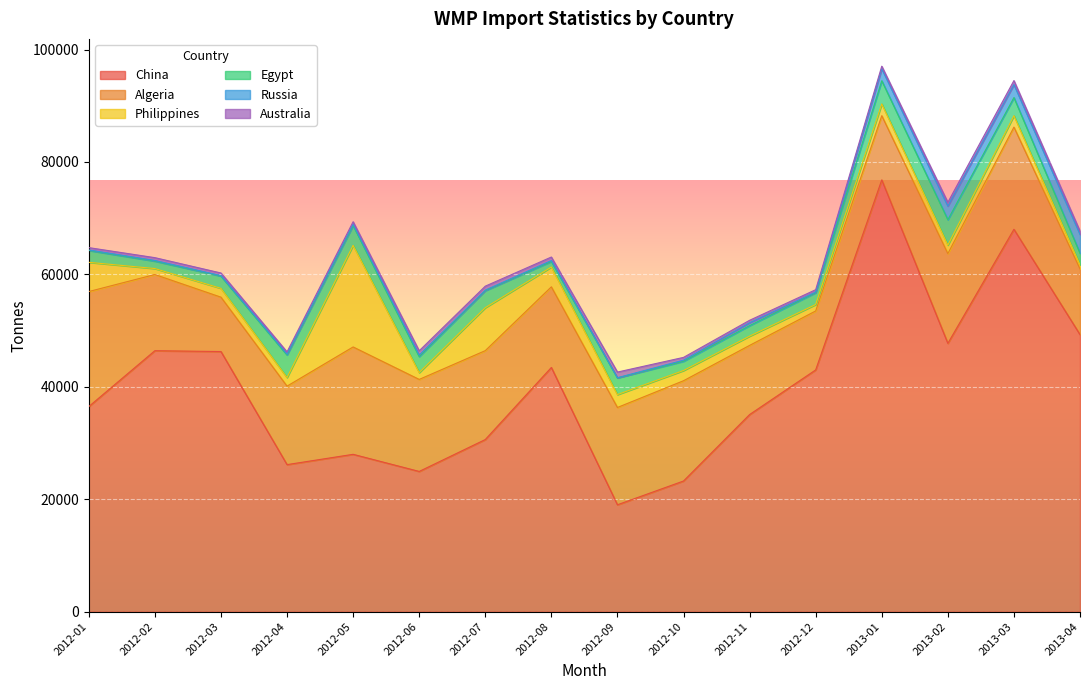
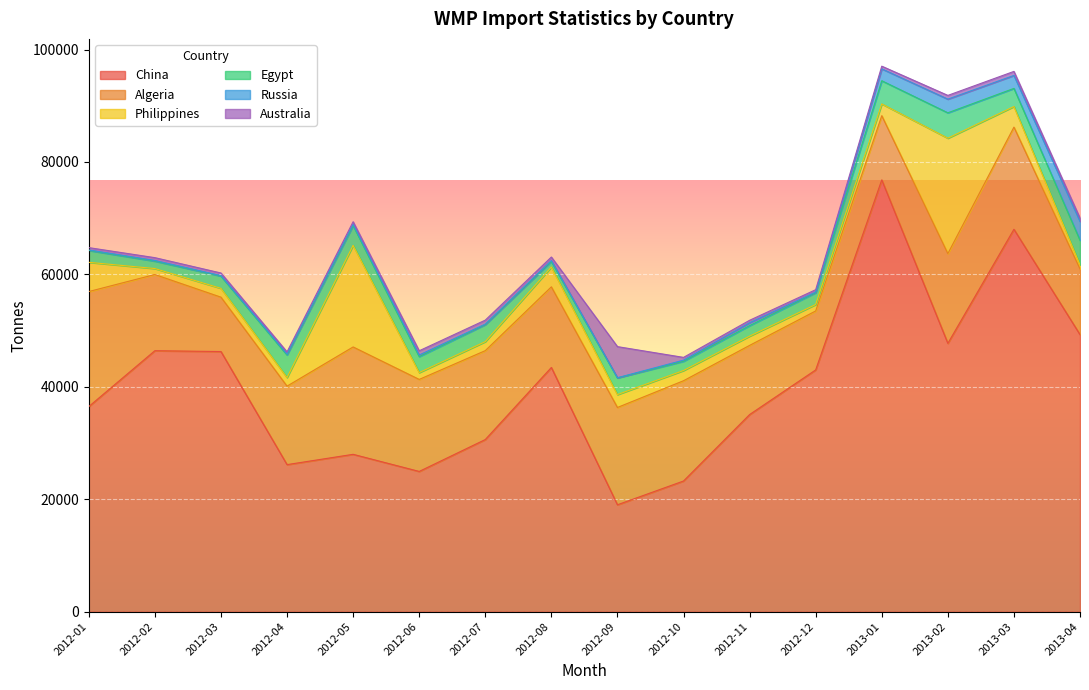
  {
    "Philippines": {
      "2012-01": 5000,
      "2012-02": 1000,
      "2012-03": 2000,
      "2012-04": 2000,
      "2012-05": 18000,
      "2012-06": 1000,
-     "2012-07": 8000,
+     "2012-07": 2000,
      "2012-08": 4000,
      "2012-09": 2000,
      "2012-10": 2000,
      "2012-11": 2000,
      "2012-12": 1000,
      "2013-01": 2000,
-     "2013-02": 2000,
-     "2013-03": 2000,
+     "2013-02": 21000,
+     "2013-03": 4000,
      "2013-04": 1000
    },
    "Egypt": {
      "2012-11": 2000,
      "2013-01": 4000,
      "2013-02": 5000,
      "2013-03": 3000,
-     "2013-04": 2000
+     "2013-04": 4000
    },
    "Russia": {
      "2013-01": 2000,
      "2013-02": 2000,
      "2013-03": 2000,
      "2013-04": 3000
    },
    "Australia": {
      "2012-02": 1000,
      "2012-03": 0,
      "2012-06": 1000,
      "2012-07": 1000,
      "2012-08": 1000,
-     "2012-09": 1000,
+     "2012-09": 6000,
      "2012-10": 0,
      "2013-01": 0,
      "2013-02": 1000,
      "2013-03": 1000,
      "2013-04": 1000
    }
  }
